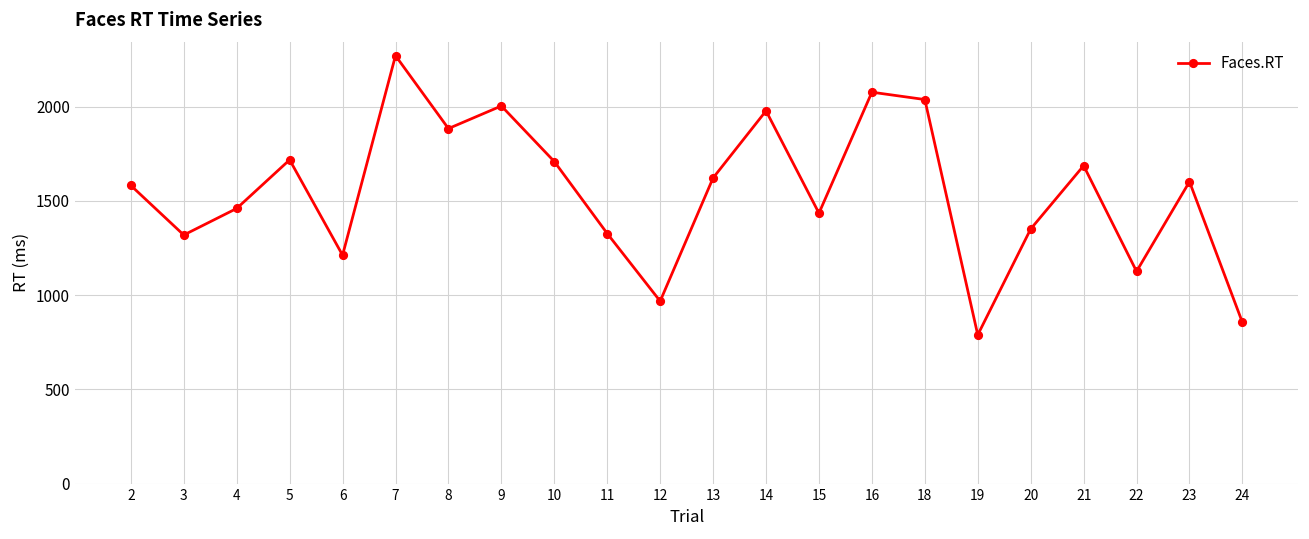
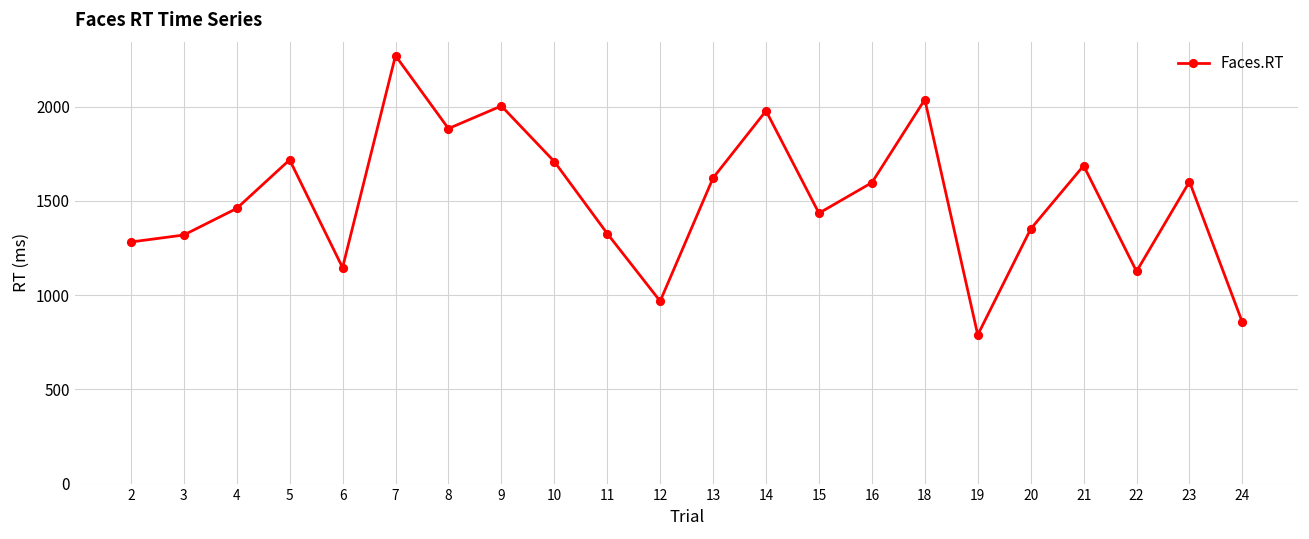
  {
-   "2": 1580,
+   "2": 1280,
    "3": 1320,
    "4": 1460,
    "5": 1720,
-   "6": 1210,
+   "6": 1150,
    "7": 2270,
    "8": 1880,
    "9": 2000,
    "10": 1710,
    "11": 1330,
    "12": 970,
    "13": 1620,
    "14": 1980,
    "15": 1440,
-   "16": 2080,
+   "16": 1600,
    "18": 2040,
    "19": 790,
    "20": 1350,
    "21": 1690,
    "22": 1130,
    "23": 1600,
    "24": 860
  }
